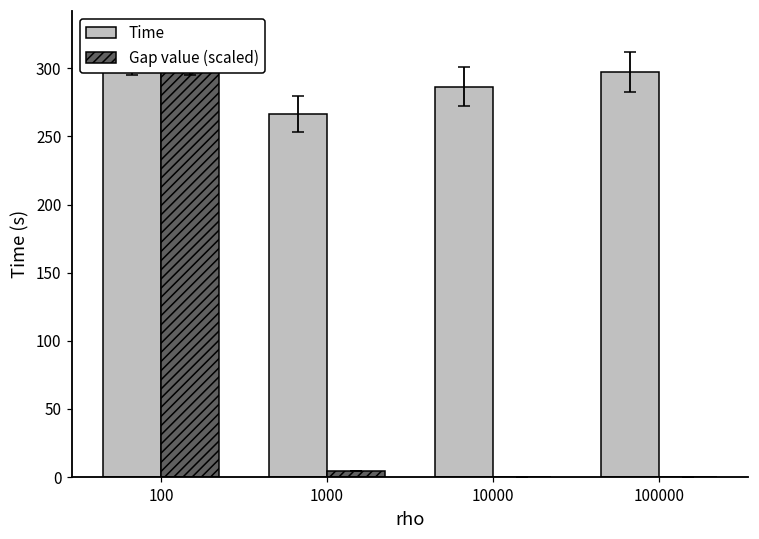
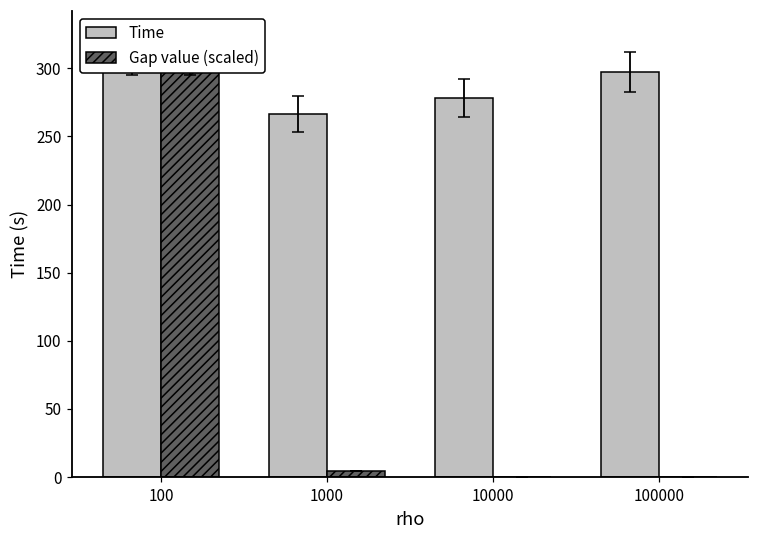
  {
    "Time": {
      "1000": 267,
-     "10000": 286,
+     "10000": 278,
      "100000": 297
    },
    "Gap value (scaled)": {
      "1000": 5
    }
  }
